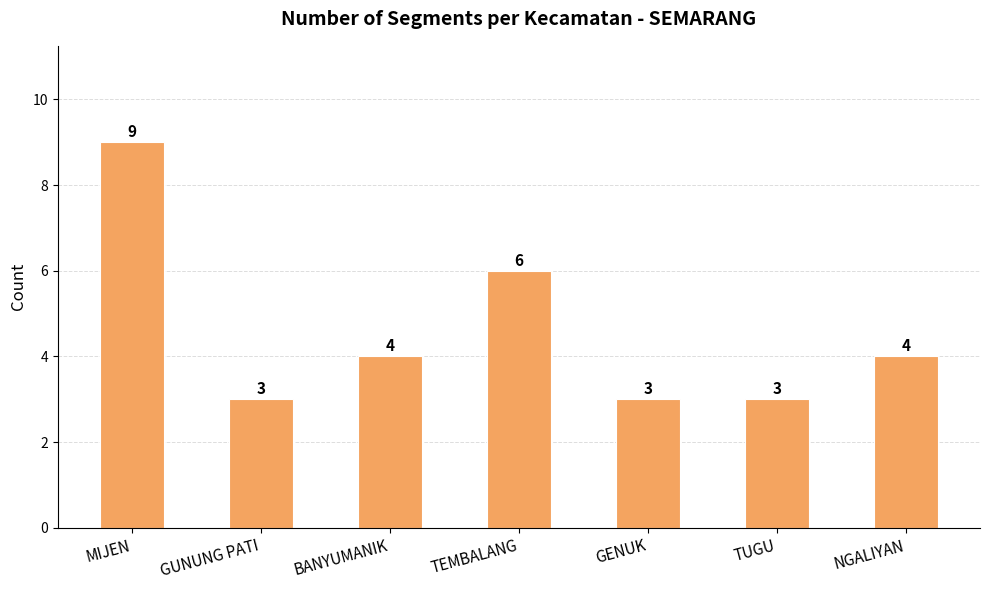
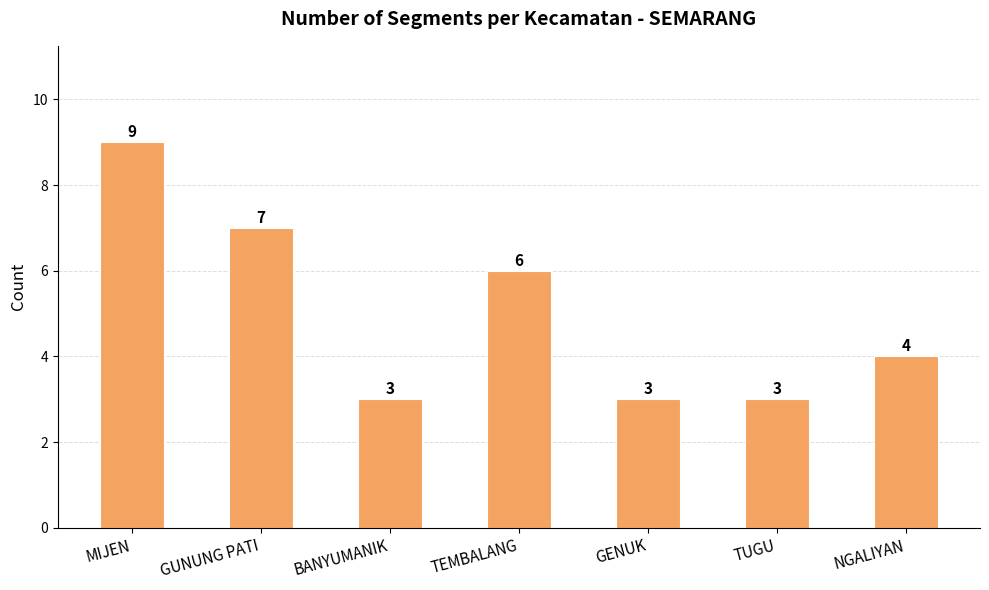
  {
    "MIJEN": 9,
-   "GUNUNG PATI": 3,
-   "BANYUMANIK": 4,
+   "GUNUNG PATI": 7,
+   "BANYUMANIK": 3,
    "TEMBALANG": 6,
    "GENUK": 3,
    "TUGU": 3,
    "NGALIYAN": 4
  }
